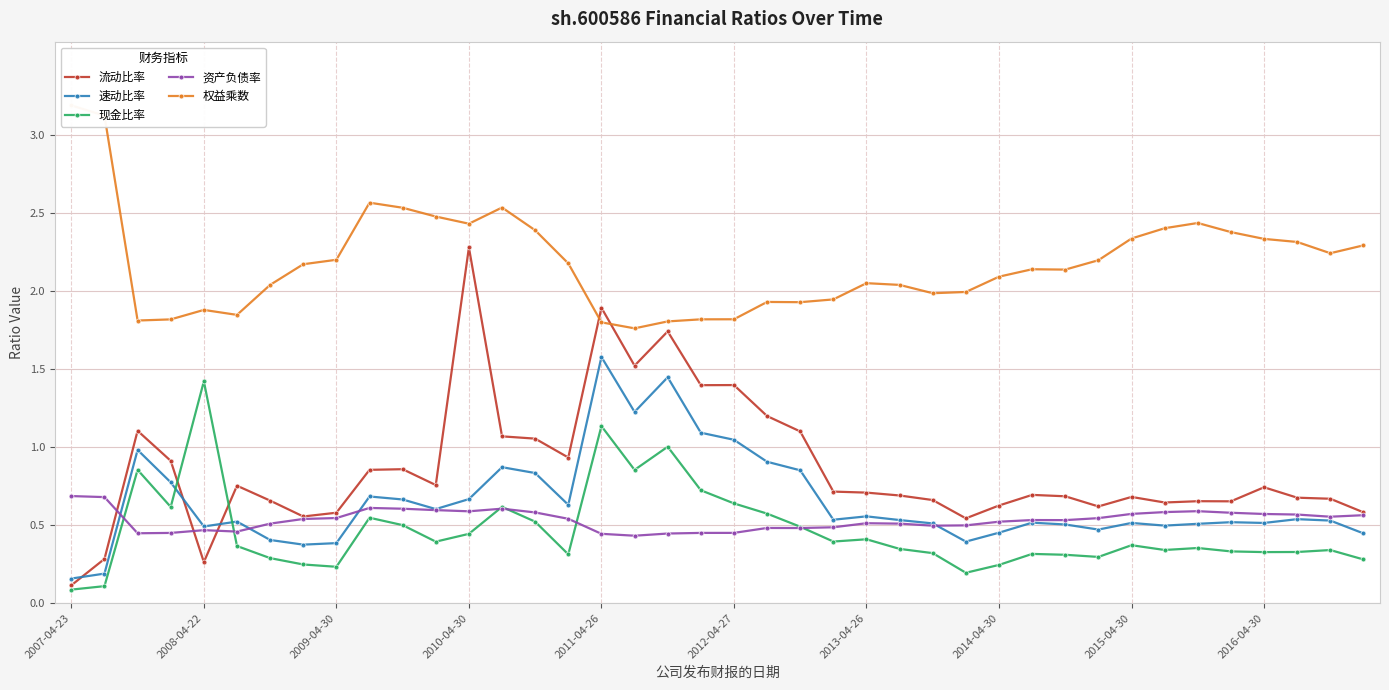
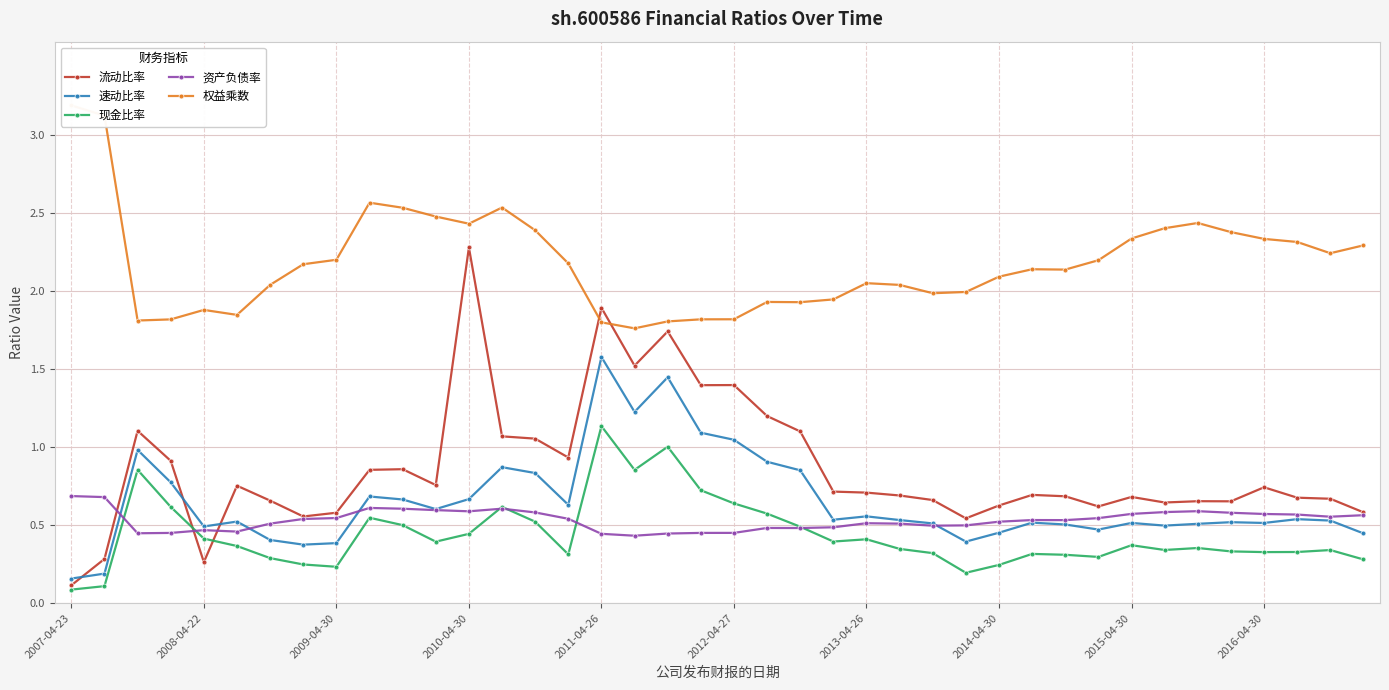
  {
    "流动比率": {
      "2007-04-23": 0.11,
      "2008-04-22": 0.26,
      "2010-04-30": 2.28,
      "2014-04-30": 0.63,
      "2016-04-30": 0.74
    },
    "速动比率": {
      "2007-04-23": 0.16,
      "2008-04-22": 0.49,
      "2010-04-30": 0.67,
      "2014-04-30": 0.45,
      "2016-04-30": 0.51
    },
    "现金比率": {
      "2007-04-23": 0.09,
-     "2008-04-22": 1.42,
+     "2008-04-22": 0.41,
      "2010-04-30": 0.44,
      "2014-04-30": 0.25,
      "2016-04-30": 0.33
    },
    "资产负债率": {
      "2007-04-23": 0.69,
      "2008-04-22": 0.47,
      "2010-04-30": 0.59,
      "2014-04-30": 0.52,
      "2016-04-30": 0.57
    },
    "权益乘数": {
      "2008-04-22": 1.88,
      "2010-04-30": 2.43,
      "2014-04-30": 2.09,
      "2016-04-30": 2.34
    }
  }
